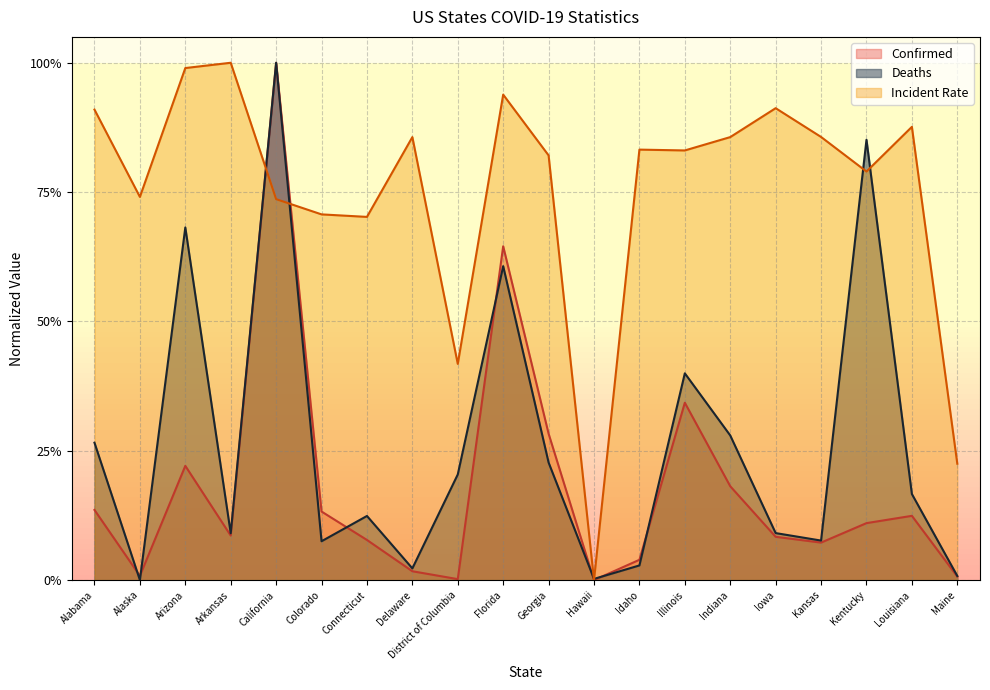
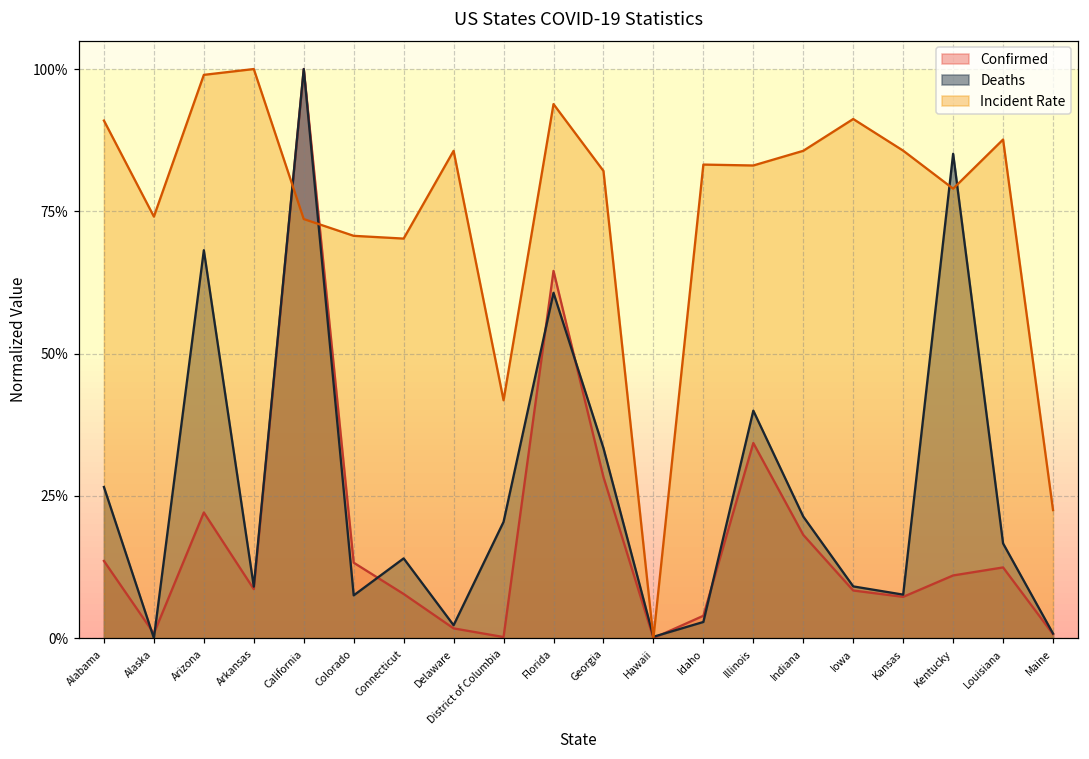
  {
    "Deaths": {
      "Alabama": "27%",
      "Alaska": "0%",
      "Arizona": "68%",
      "Colorado": "8%",
-     "Connecticut": "12%",
+     "Connecticut": "14%",
      "Delaware": "2%",
      "District of Columbia": "20%",
      "Florida": "61%",
-     "Georgia": "23%",
+     "Georgia": "33%",
      "Idaho": "3%",
      "Illinois": "40%",
-     "Indiana": "28%",
+     "Indiana": "21%",
      "Iowa": "9%",
      "Kentucky": "85%",
      "Louisiana": "17%"
    }
  }
